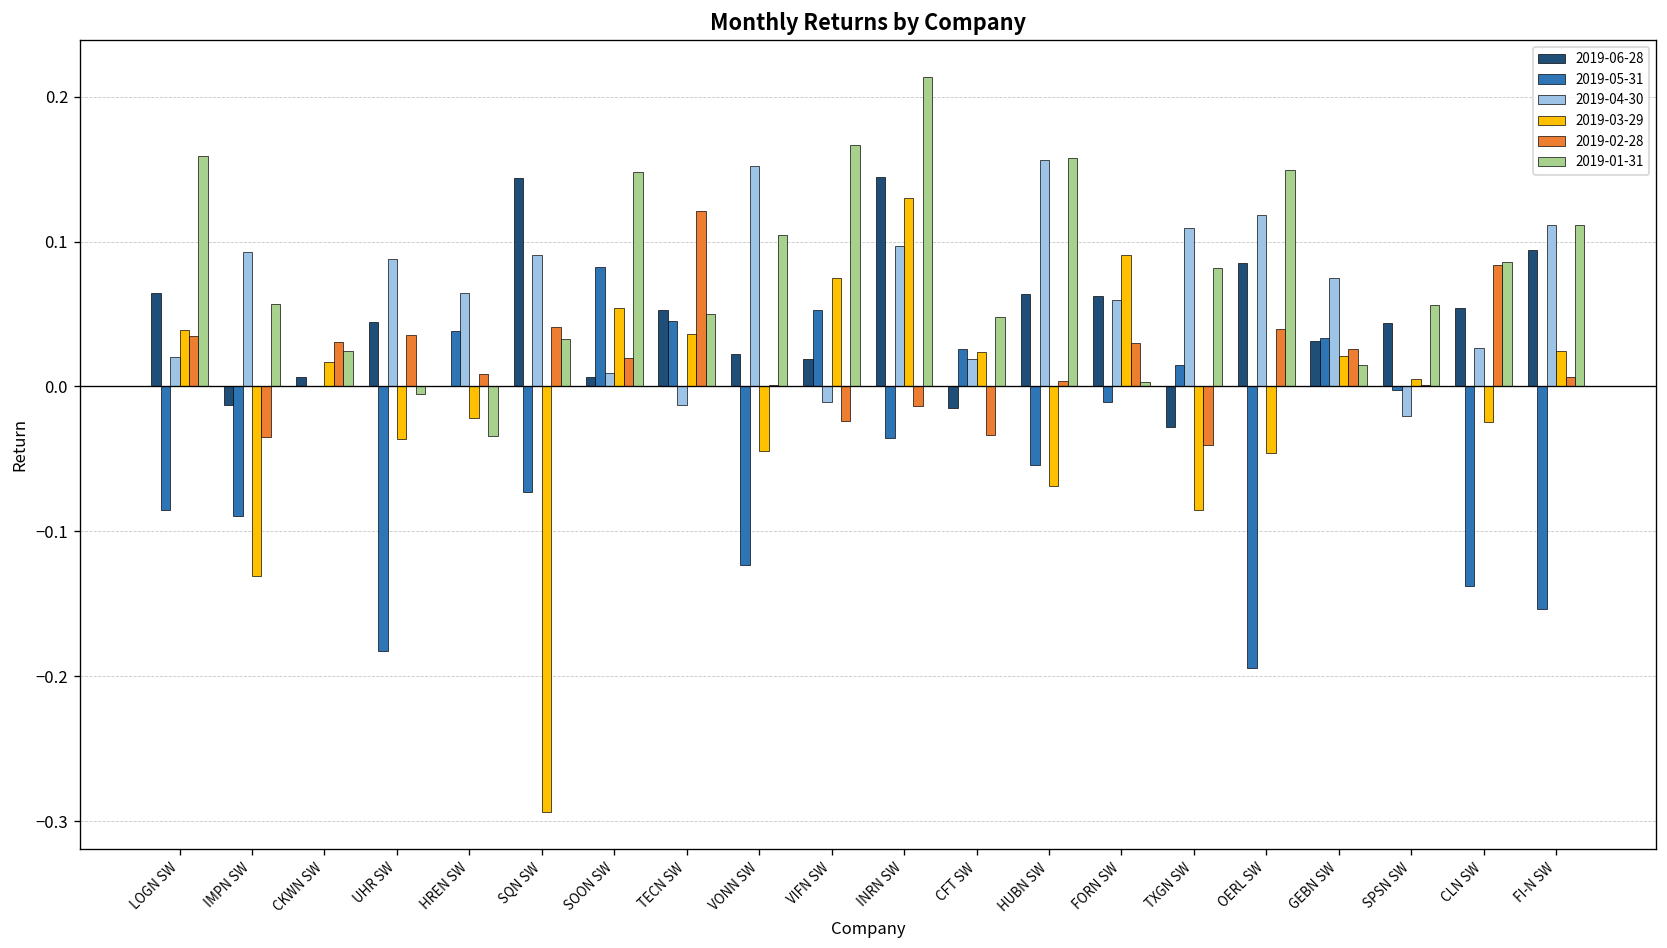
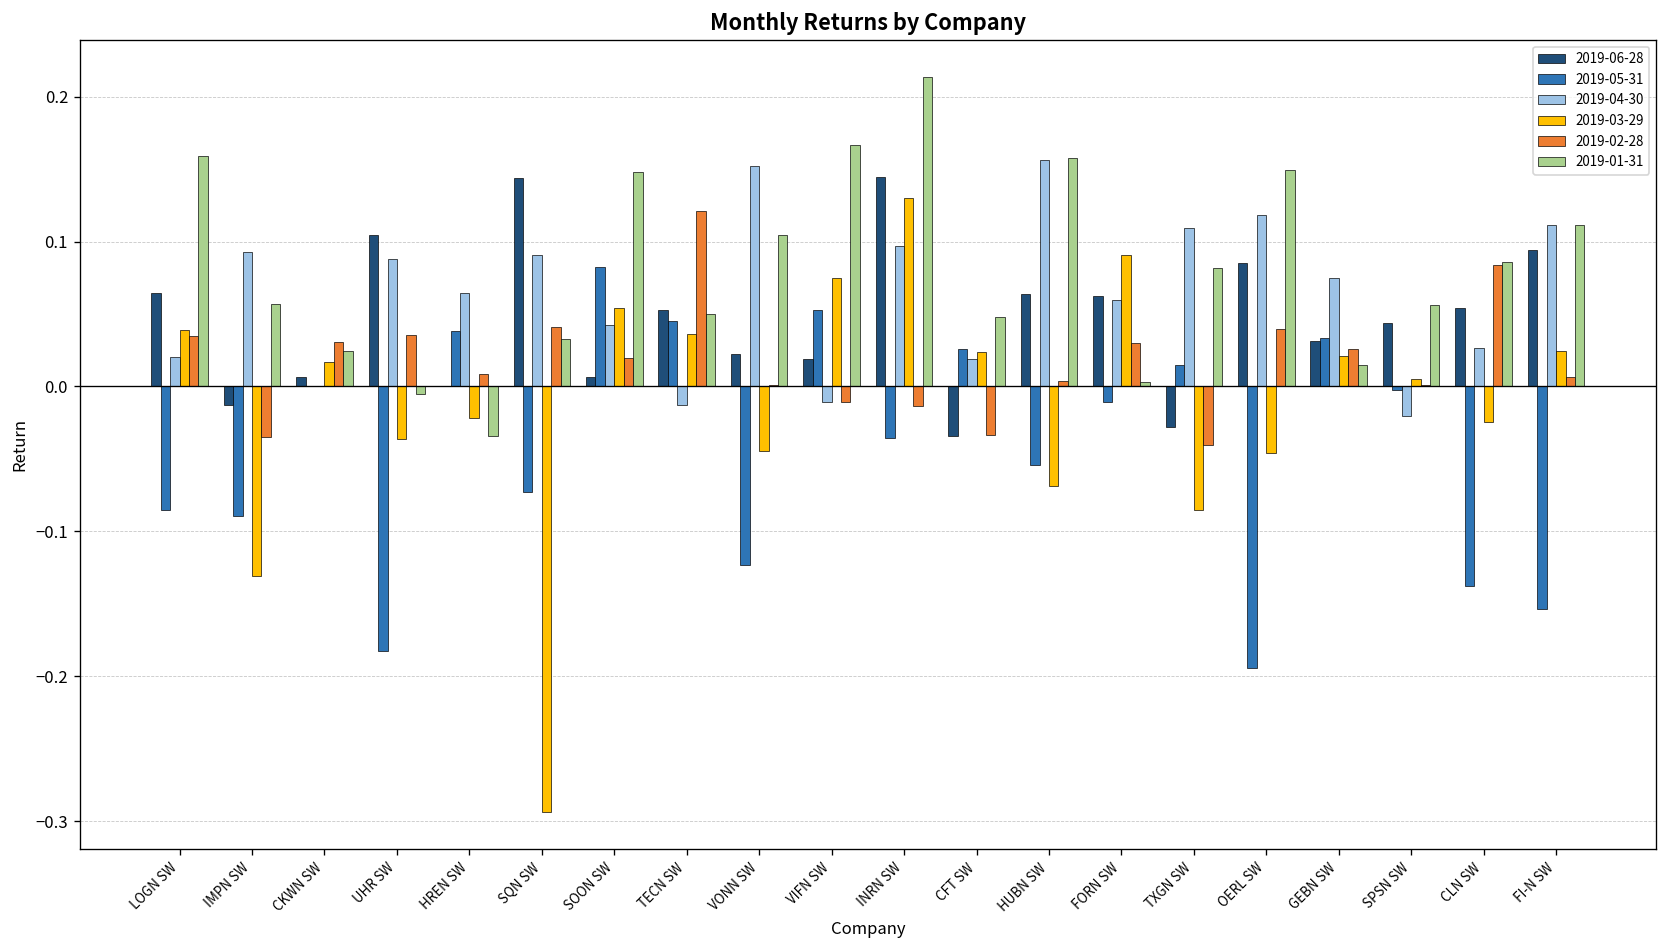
  {
    "2019-06-28": {
      "LOGN SW": 0.064,
      "IMPN SW": -0.013,
      "CKWN SW": 0.007,
-     "UHR SW": 0.045,
+     "UHR SW": 0.105,
      "HREN SW": 0.000,
      "SQN SW": 0.144,
      "SOON SW": 0.007,
      "TECN SW": 0.053,
      "VONN SW": 0.022,
      "VIFN SW": 0.019,
      "INRN SW": 0.144,
-     "CFT SW": -0.015,
+     "CFT SW": -0.034,
      "HUBN SW": 0.064,
      "FORN SW": 0.062,
      "TXGN SW": -0.028,
      "OERL SW": 0.085,
      "GEBN SW": 0.031,
      "SPSN SW": 0.044,
      "CLN SW": 0.054,
      "FI-N SW": 0.094
    },
    "2019-05-31": {
      "LOGN SW": -0.085,
      "IMPN SW": -0.089,
      "CKWN SW": 0.000,
      "UHR SW": -0.183,
      "HREN SW": 0.039,
      "SQN SW": -0.073,
      "SOON SW": 0.082,
      "TECN SW": 0.045,
      "VONN SW": -0.123,
      "VIFN SW": 0.053,
      "INRN SW": -0.036,
      "CFT SW": 0.026,
      "HUBN SW": -0.054,
      "FORN SW": -0.010,
      "TXGN SW": 0.015,
      "OERL SW": -0.194,
      "GEBN SW": 0.034,
      "SPSN SW": -0.002,
      "CLN SW": -0.138,
      "FI-N SW": -0.154
    },
    "2019-04-30": {
      "LOGN SW": 0.021,
      "IMPN SW": 0.093,
      "CKWN SW": 0.000,
      "UHR SW": 0.088,
      "HREN SW": 0.065,
      "SQN SW": 0.091,
-     "SOON SW": 0.009,
+     "SOON SW": 0.042,
      "TECN SW": -0.013,
      "VONN SW": 0.152,
      "VIFN SW": -0.011,
      "INRN SW": 0.097,
      "CFT SW": 0.019,
      "HUBN SW": 0.156,
      "FORN SW": 0.060,
      "TXGN SW": 0.109,
      "OERL SW": 0.118,
      "GEBN SW": 0.075,
      "SPSN SW": -0.020,
      "CLN SW": 0.026,
      "FI-N SW": 0.111
    },
    "2019-03-29": {
      "LOGN SW": 0.039,
      "IMPN SW": -0.131,
      "CKWN SW": 0.017,
      "UHR SW": -0.036,
      "HREN SW": -0.022,
      "SQN SW": -0.294,
      "SOON SW": 0.054,
      "TECN SW": 0.036,
      "VONN SW": -0.045,
      "VIFN SW": 0.075,
      "INRN SW": 0.130,
      "CFT SW": 0.024,
      "HUBN SW": -0.069,
      "FORN SW": 0.090,
      "TXGN SW": -0.085,
      "OERL SW": -0.046,
      "GEBN SW": 0.021,
      "SPSN SW": 0.005,
      "CLN SW": -0.025,
      "FI-N SW": 0.025
    },
    "2019-02-28": {
      "LOGN SW": 0.035,
      "IMPN SW": -0.035,
      "CKWN SW": 0.031,
      "UHR SW": 0.035,
      "HREN SW": 0.009,
      "SQN SW": 0.041,
      "SOON SW": 0.020,
      "TECN SW": 0.121,
-     "VIFN SW": -0.024,
+     "VIFN SW": -0.011,
      "INRN SW": -0.013,
      "CFT SW": -0.033,
      "HUBN SW": 0.004,
      "FORN SW": 0.030,
      "TXGN SW": -0.040,
      "OERL SW": 0.040,
      "GEBN SW": 0.026,
      "CLN SW": 0.084,
      "FI-N SW": 0.006
    },
    "2019-01-31": {
      "LOGN SW": 0.159,
      "IMPN SW": 0.057,
      "CKWN SW": 0.024,
      "UHR SW": -0.005,
      "HREN SW": -0.034,
      "SQN SW": 0.033,
      "SOON SW": 0.148,
      "TECN SW": 0.050,
      "VONN SW": 0.104,
      "VIFN SW": 0.167,
      "INRN SW": 0.214,
      "CFT SW": 0.048,
      "HUBN SW": 0.158,
      "FORN SW": 0.003,
      "TXGN SW": 0.082,
      "OERL SW": 0.150,
      "GEBN SW": 0.015,
      "SPSN SW": 0.056,
      "CLN SW": 0.086,
      "FI-N SW": 0.112
    }
  }
